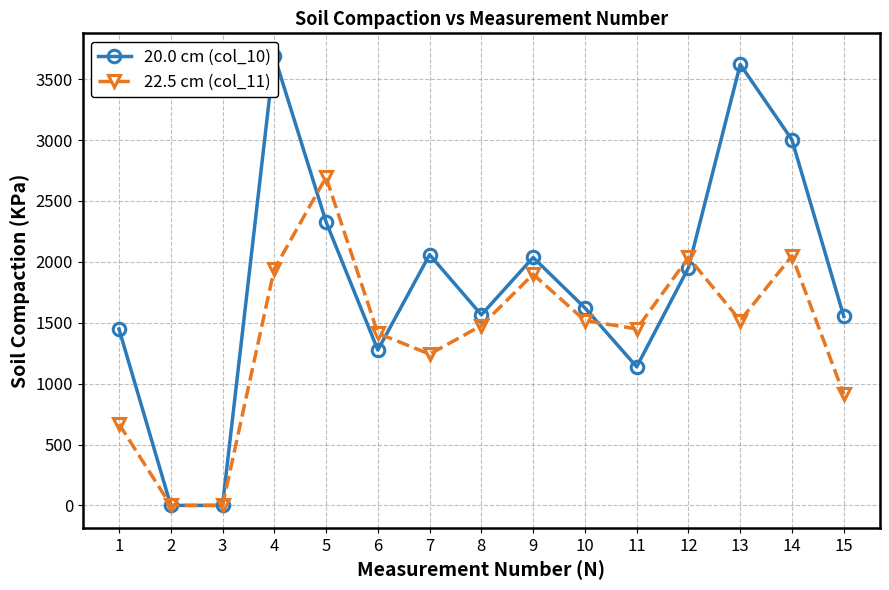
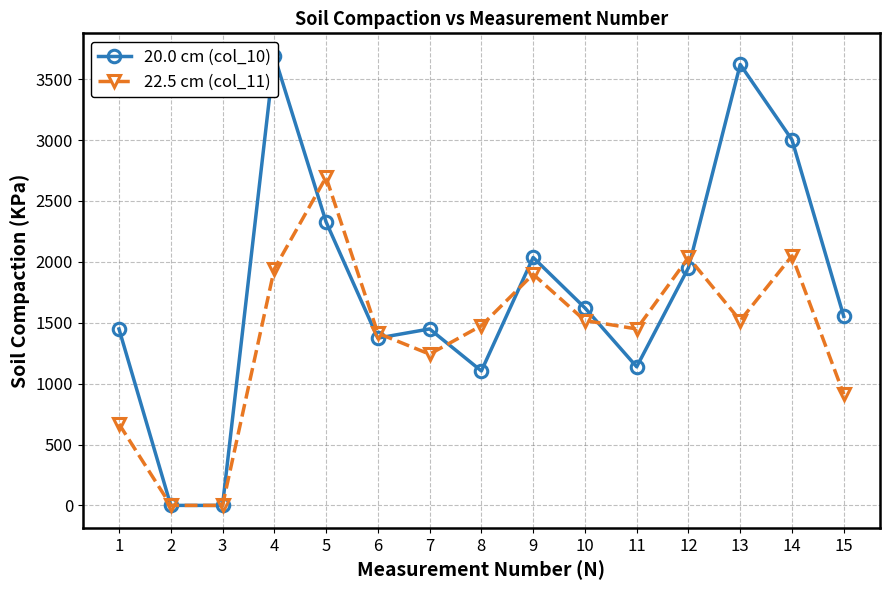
  {
    "20.0 cm (col_10)": {
      "1": 1450,
      "5": 2330,
-     "6": 1280,
-     "7": 2060,
-     "8": 1570,
+     "6": 1370,
+     "7": 1450,
+     "8": 1100,
      "9": 2040,
      "10": 1620,
      "11": 1140,
      "12": 1950,
      "13": 3620,
      "14": 3000,
      "15": 1550
    },
    "22.5 cm (col_11)": {
      "1": 670,
      "4": 1940,
      "5": 2700,
      "6": 1410,
      "7": 1240,
      "8": 1480,
      "9": 1900,
      "10": 1520,
      "11": 1450,
      "12": 2040,
      "13": 1520,
      "14": 2050,
      "15": 910
    }
  }
